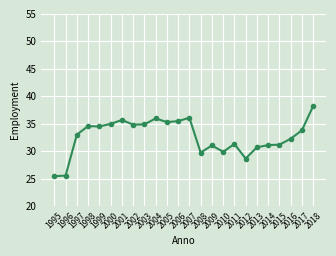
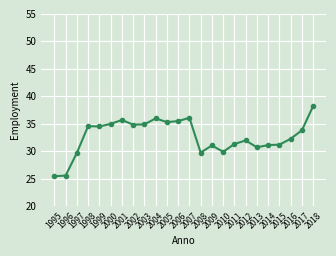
  {
    "1995": 25,
    "1996": 26,
-   "1997": 33,
+   "1997": 30,
    "1998": 35,
    "1999": 34,
    "2000": 35,
    "2001": 36,
    "2002": 35,
    "2003": 35,
    "2004": 36,
    "2005": 35,
    "2006": 35,
    "2007": 36,
    "2008": 30,
    "2009": 31,
    "2010": 30,
    "2011": 31,
-   "2012": 29,
+   "2012": 32,
    "2013": 31,
    "2014": 31,
    "2015": 31,
    "2016": 32,
    "2017": 34,
    "2018": 38
  }
